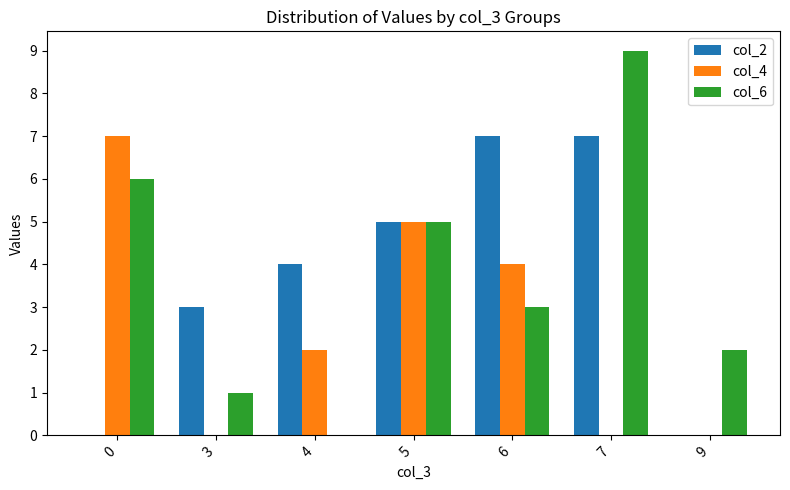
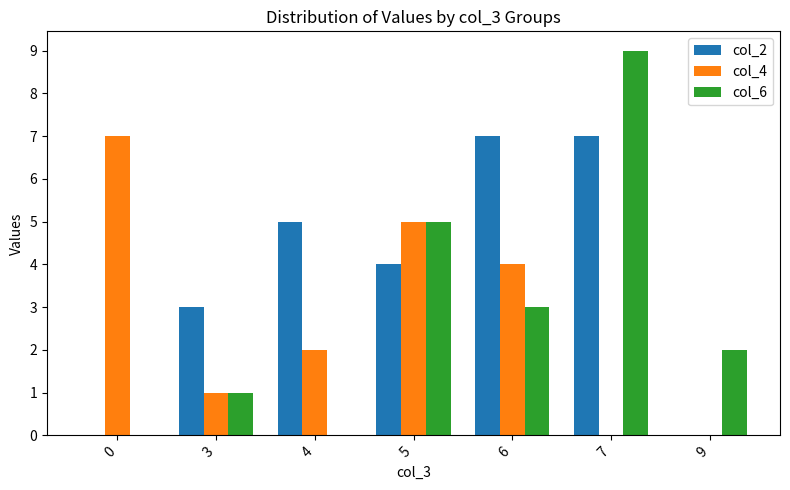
  {
    "col_2": {
      "0": 0,
      "3": 3,
-     "4": 4,
-     "5": 5,
+     "4": 5,
+     "5": 4,
      "6": 7,
      "7": 7,
      "9": 0
    },
    "col_4": {
      "0": 7,
-     "3": 0,
+     "3": 1,
      "4": 2,
      "5": 5,
      "6": 4,
      "7": 0,
      "9": 0
    },
    "col_6": {
-     "0": 6,
+     "0": 0,
      "3": 1,
      "4": 0,
      "5": 5,
      "6": 3,
      "7": 9,
      "9": 2
    }
  }
